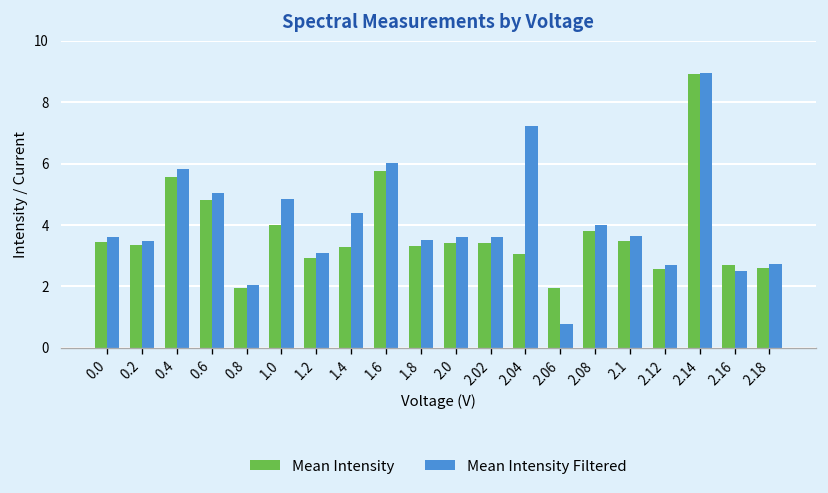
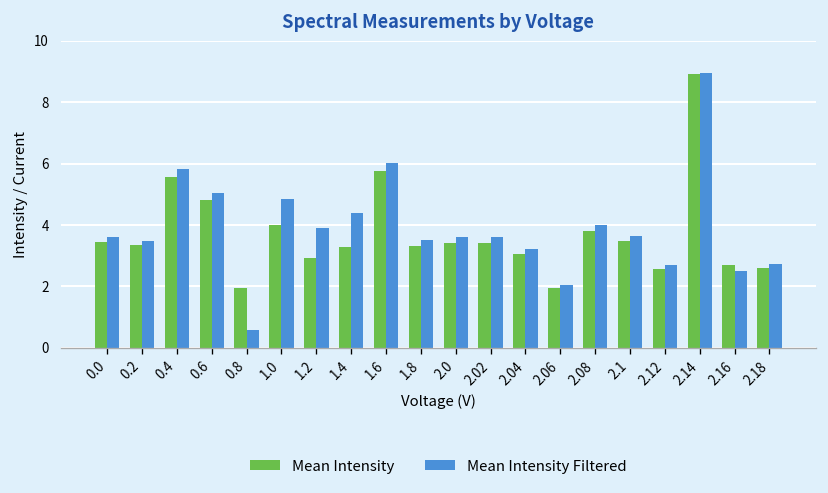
  {
    "Mean Intensity": {
      "0.0": 3.4,
      "0.2": 3.3,
      "0.4": 5.6,
      "0.6": 4.8,
      "0.8": 1.9,
      "1.0": 4.0,
      "1.2": 2.9,
      "1.4": 3.3,
      "1.6": 5.7,
      "1.8": 3.3,
      "2.0": 3.4,
      "2.02": 3.4,
      "2.04": 3.1,
      "2.06": 1.9,
      "2.08": 3.8,
      "2.1": 3.5,
      "2.12": 2.6,
      "2.14": 8.9,
      "2.16": 2.7,
      "2.18": 2.6
    },
    "Mean Intensity Filtered": {
      "0.0": 3.6,
      "0.2": 3.5,
      "0.4": 5.8,
      "0.6": 5.1,
-     "0.8": 2.0,
+     "0.8": 0.6,
      "1.0": 4.8,
-     "1.2": 3.1,
+     "1.2": 3.9,
      "1.4": 4.4,
      "1.6": 6.0,
      "1.8": 3.5,
      "2.0": 3.6,
      "2.02": 3.6,
-     "2.04": 7.2,
-     "2.06": 0.8,
+     "2.04": 3.2,
+     "2.06": 2.0,
      "2.08": 4.0,
      "2.1": 3.6,
      "2.12": 2.7,
      "2.14": 9.0,
      "2.16": 2.5,
      "2.18": 2.7
    }
  }
